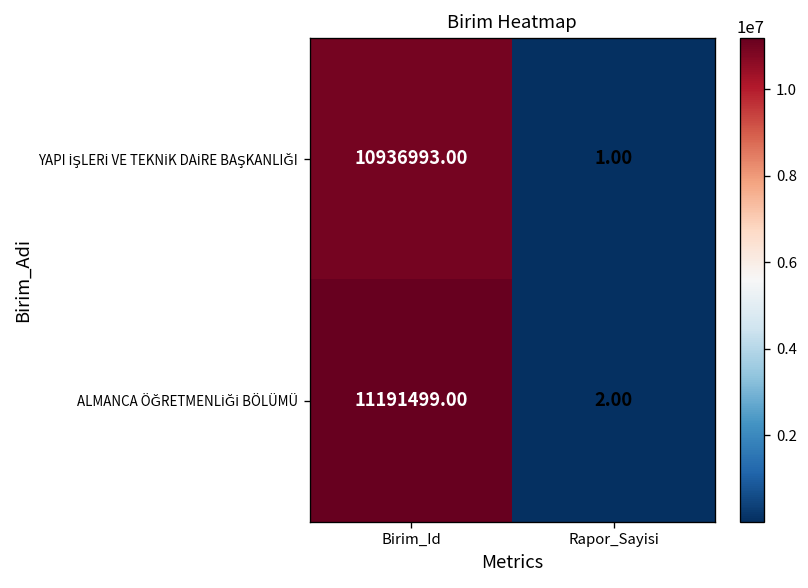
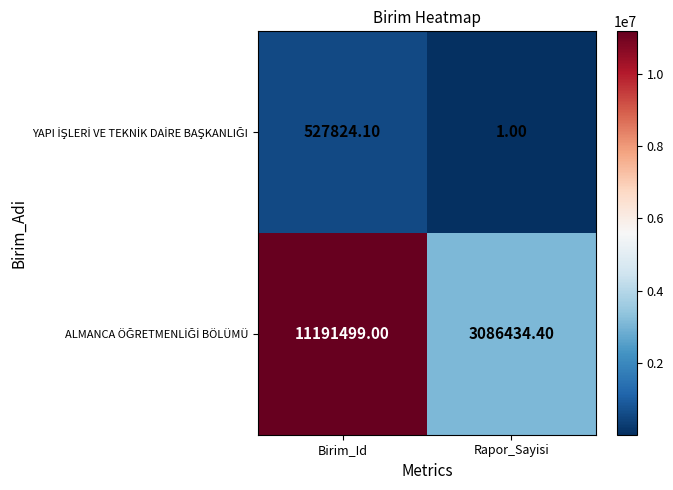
  {
    "YAPI İŞLERİ VE TEKNİK DAİRE BAŞKANLIĞI": {
-     "Birim_Id": 10936993.00,
+     "Birim_Id": 527824.10,
      "Rapor_Sayisi": 1.00
    },
    "ALMANCA ÖĞRETMENLİĞİ BÖLÜMÜ": {
      "Birim_Id": 11191499.00,
-     "Rapor_Sayisi": 2.00
+     "Rapor_Sayisi": 3086434.40
    }
  }
